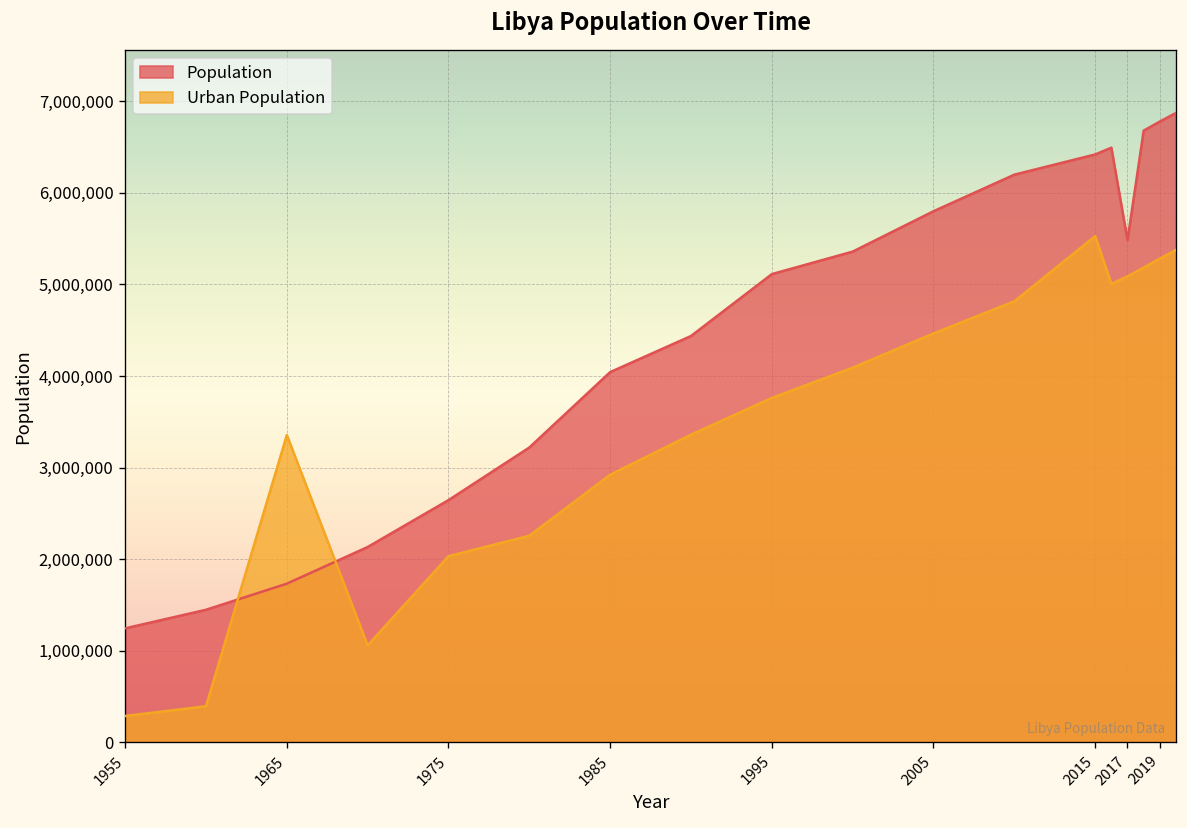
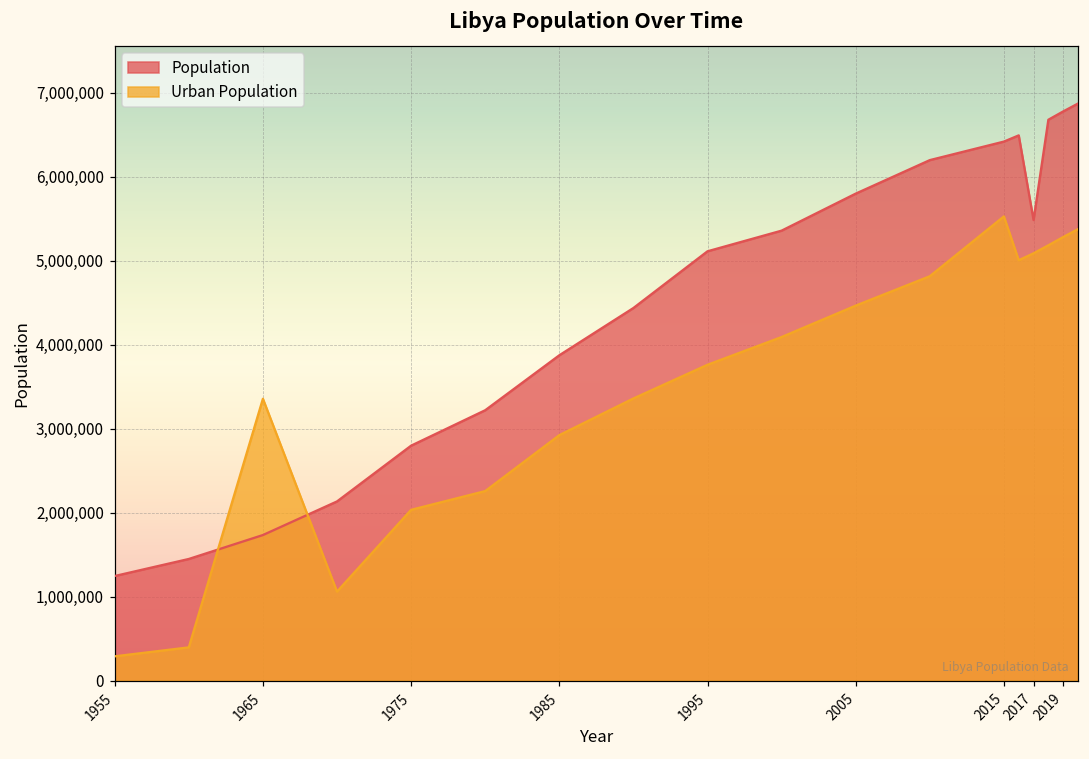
  {
    "Population": {
      "1955": "1,200,000",
      "1965": "1,700,000",
-     "1975": "2,600,000",
-     "1985": "4,000,000",
+     "1975": "2,800,000",
+     "1985": "3,900,000",
      "1995": "5,100,000",
      "2005": "5,800,000",
      "2015": "6,400,000",
      "2017": "5,500,000",
      "2019": "6,800,000"
    },
    "Urban Population": {
      "1955": "300,000",
      "1965": "3,400,000",
      "1975": "2,000,000",
      "1985": "2,900,000",
      "1995": "3,800,000",
      "2005": "4,500,000",
      "2015": "5,500,000",
      "2017": "5,100,000",
      "2019": "5,300,000"
    }
  }
